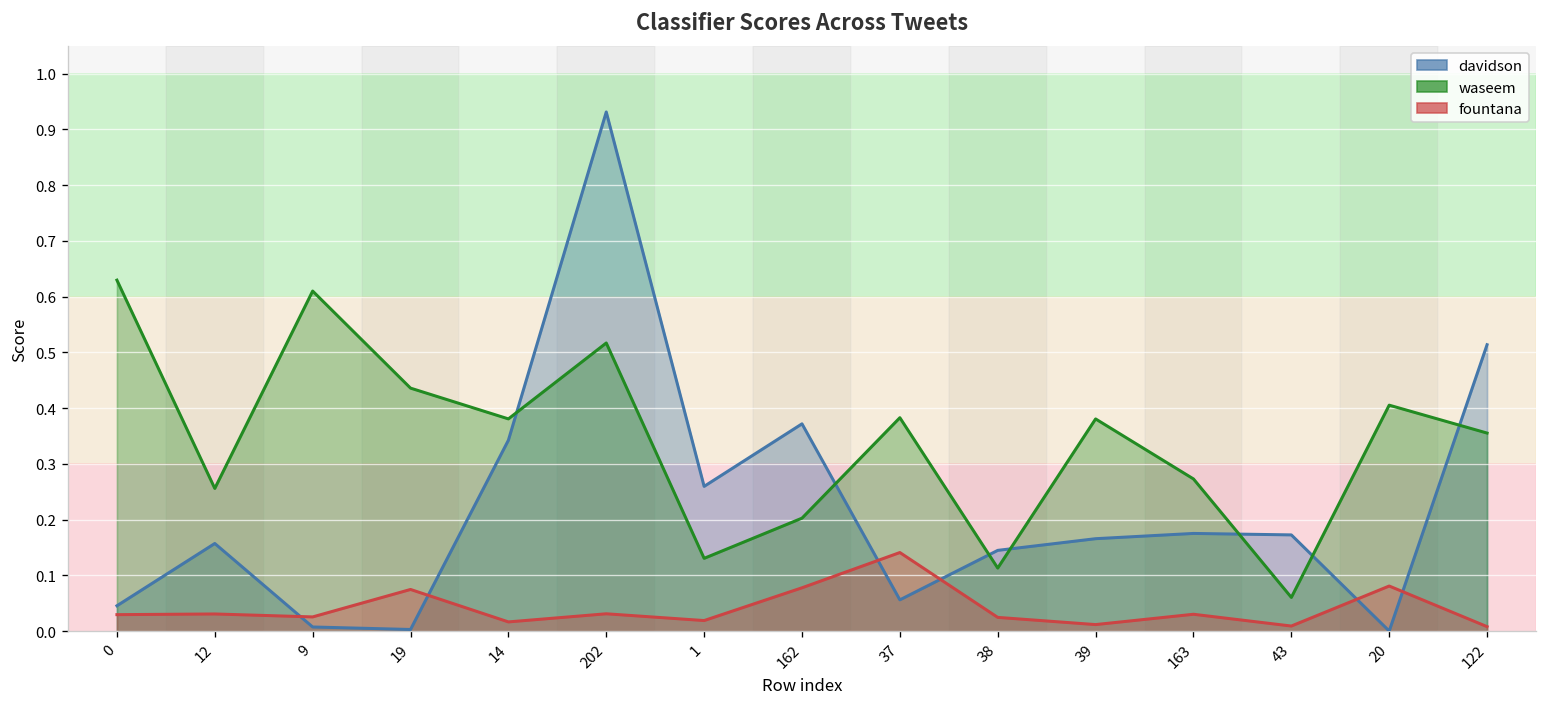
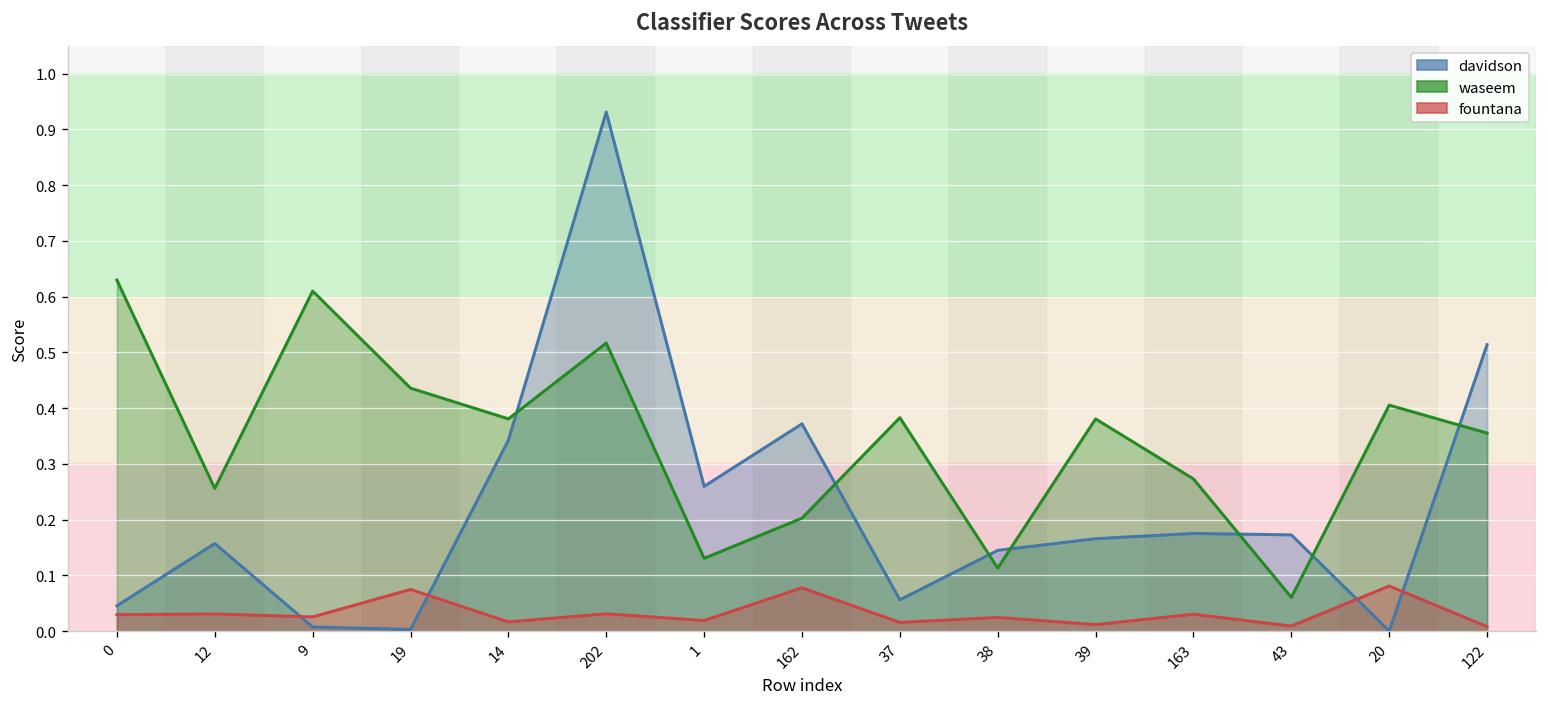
  {
    "davidson": {
      "0": 0.05,
      "12": 0.16,
      "9": 0.01,
      "19": 0.00,
      "14": 0.34,
      "202": 0.93,
      "1": 0.26,
      "162": 0.37,
      "37": 0.06,
      "38": 0.14,
      "39": 0.17,
      "163": 0.18,
      "43": 0.17,
      "20": 0.00,
      "122": 0.51
    },
    "waseem": {
      "0": 0.63,
      "12": 0.26,
      "9": 0.61,
      "19": 0.44,
      "14": 0.38,
      "202": 0.52,
      "1": 0.13,
      "162": 0.20,
      "37": 0.38,
      "38": 0.11,
      "39": 0.38,
      "163": 0.27,
      "43": 0.06,
      "20": 0.41,
      "122": 0.36
    },
    "fountana": {
      "0": 0.03,
      "12": 0.03,
      "9": 0.03,
      "19": 0.07,
      "14": 0.02,
      "202": 0.03,
      "1": 0.02,
      "162": 0.08,
-     "37": 0.14,
+     "37": 0.02,
      "38": 0.02,
      "39": 0.01,
      "163": 0.03,
      "43": 0.01,
      "20": 0.08,
      "122": 0.01
    }
  }
